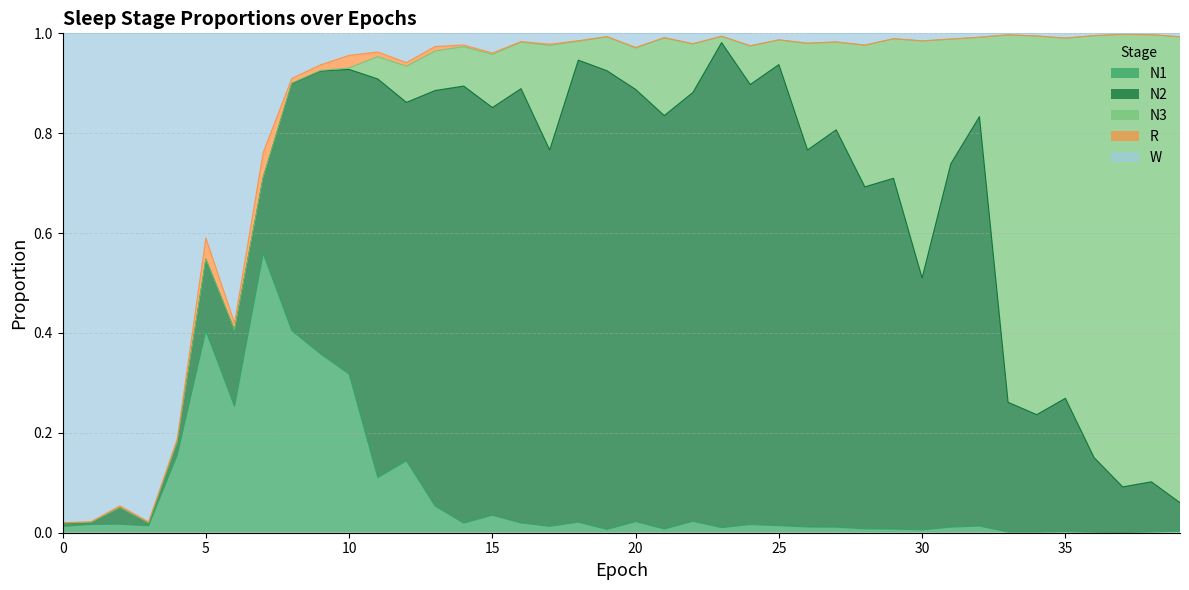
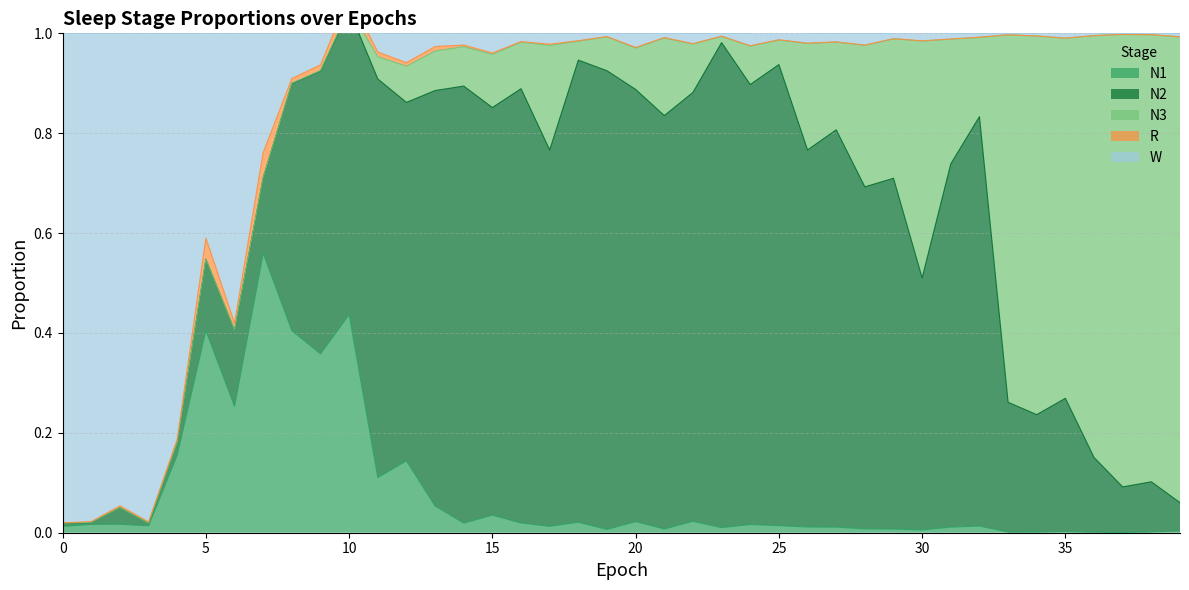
  {
    "N1": {
      "0": 0.01,
      "5": 0.40,
-     "10": 0.32,
+     "10": 0.44,
      "15": 0.04,
      "20": 0.02,
      "25": 0.01,
      "30": 0.01,
      "35": 0.00
    },
    "N2": {
      "15": 0.82,
      "20": 0.87,
      "25": 0.92,
      "30": 0.50,
      "35": 0.27
    },
    "R": {
      "5": 0.04
    },
    "W": {
      "0": 0.98,
      "5": 0.41,
      "15": 0.04,
      "20": 0.03
    }
  }
